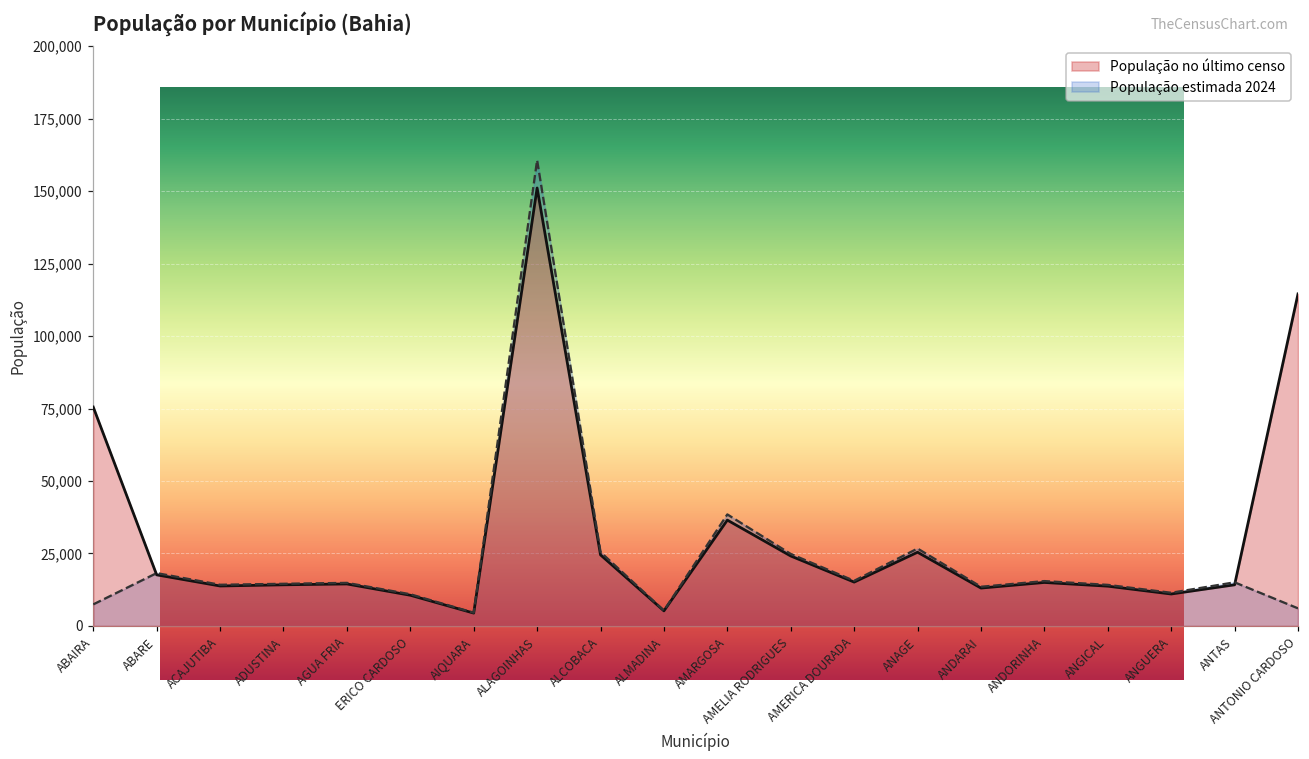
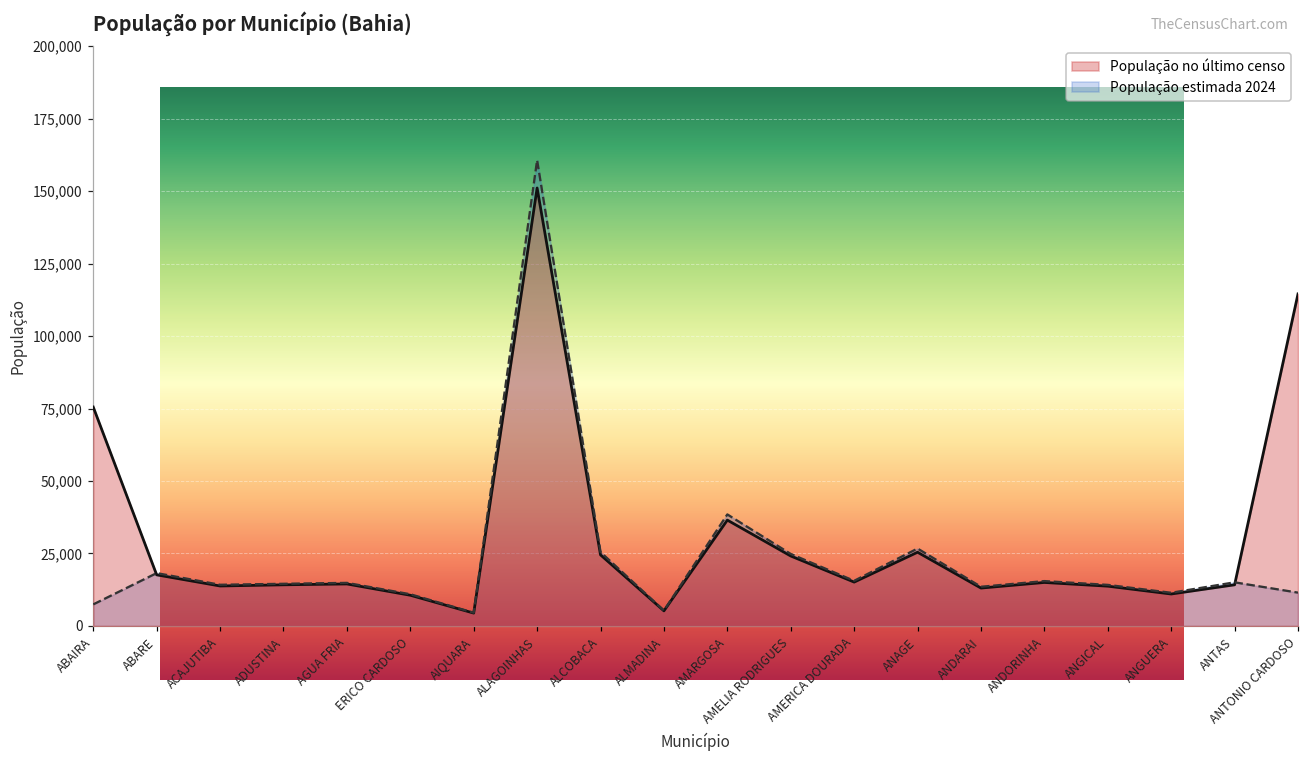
  {
    "População por Município (Bahia)": {
      "População no último censo": {
        "ABAIRA": "76,000",
        "ANTONIO CARDOSO": "115,000"
      },
      "População estimada 2024": {
        "ABAIRA": "7,000",
-       "ANTONIO CARDOSO": "6,000"
+       "ANTONIO CARDOSO": "12,000"
      }
    }
  }
